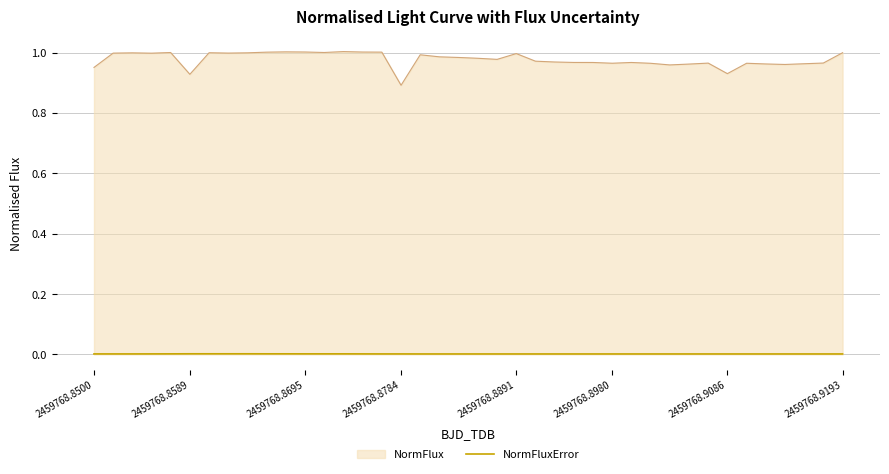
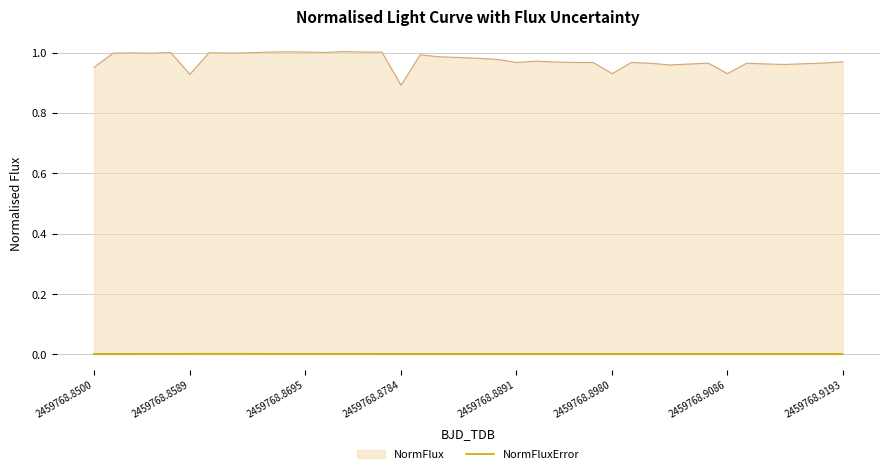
  {
    "NormFlux": {
      "2459768.8500": 0.95,
      "2459768.8589": 0.93,
      "2459768.8695": 1.00,
      "2459768.8784": 0.89,
-     "2459768.8891": 1.00,
-     "2459768.8980": 0.96,
+     "2459768.8891": 0.97,
+     "2459768.8980": 0.93,
      "2459768.9086": 0.93,
-     "2459768.9193": 1.00
+     "2459768.9193": 0.97
    },
    "NormFluxError": {
      "2459768.8500": 0.00,
      "2459768.8589": 0.00,
      "2459768.8695": 0.00,
      "2459768.8784": 0.00,
      "2459768.8891": 0.00,
      "2459768.8980": 0.00,
      "2459768.9086": 0.00,
      "2459768.9193": 0.00
    }
  }
